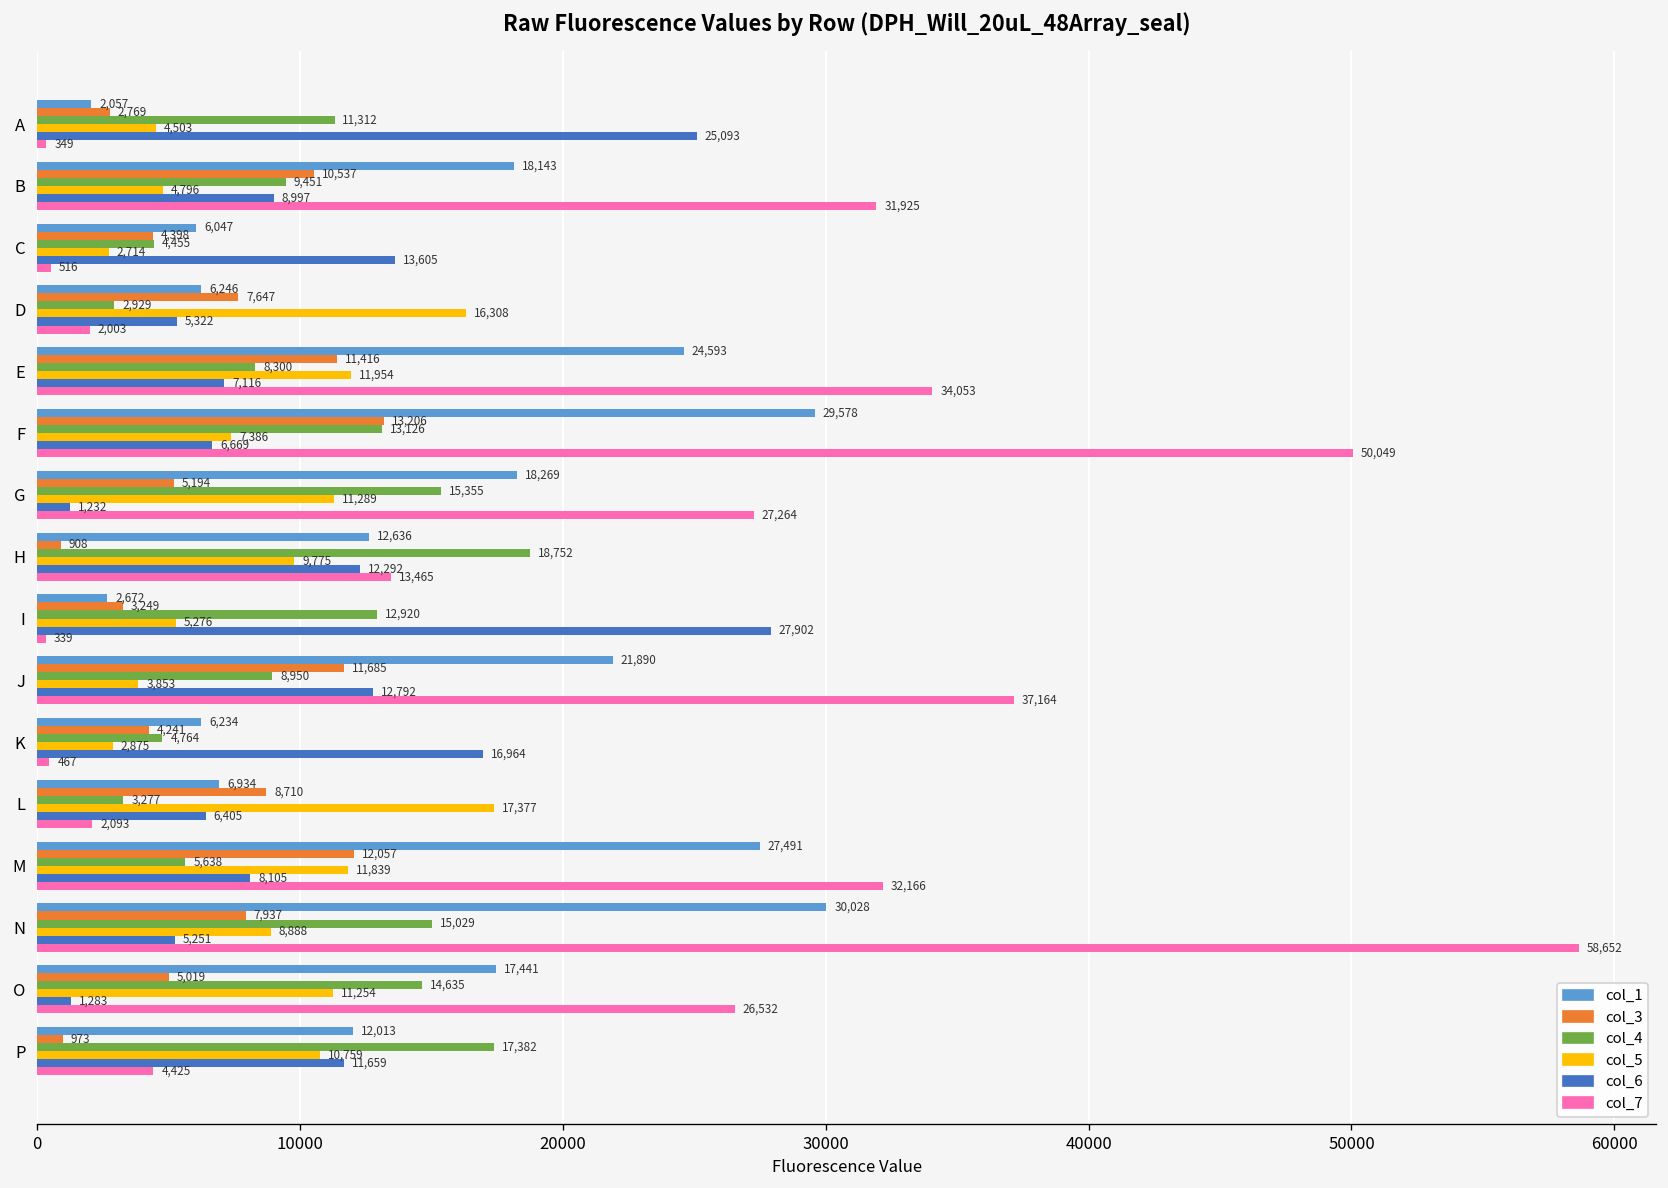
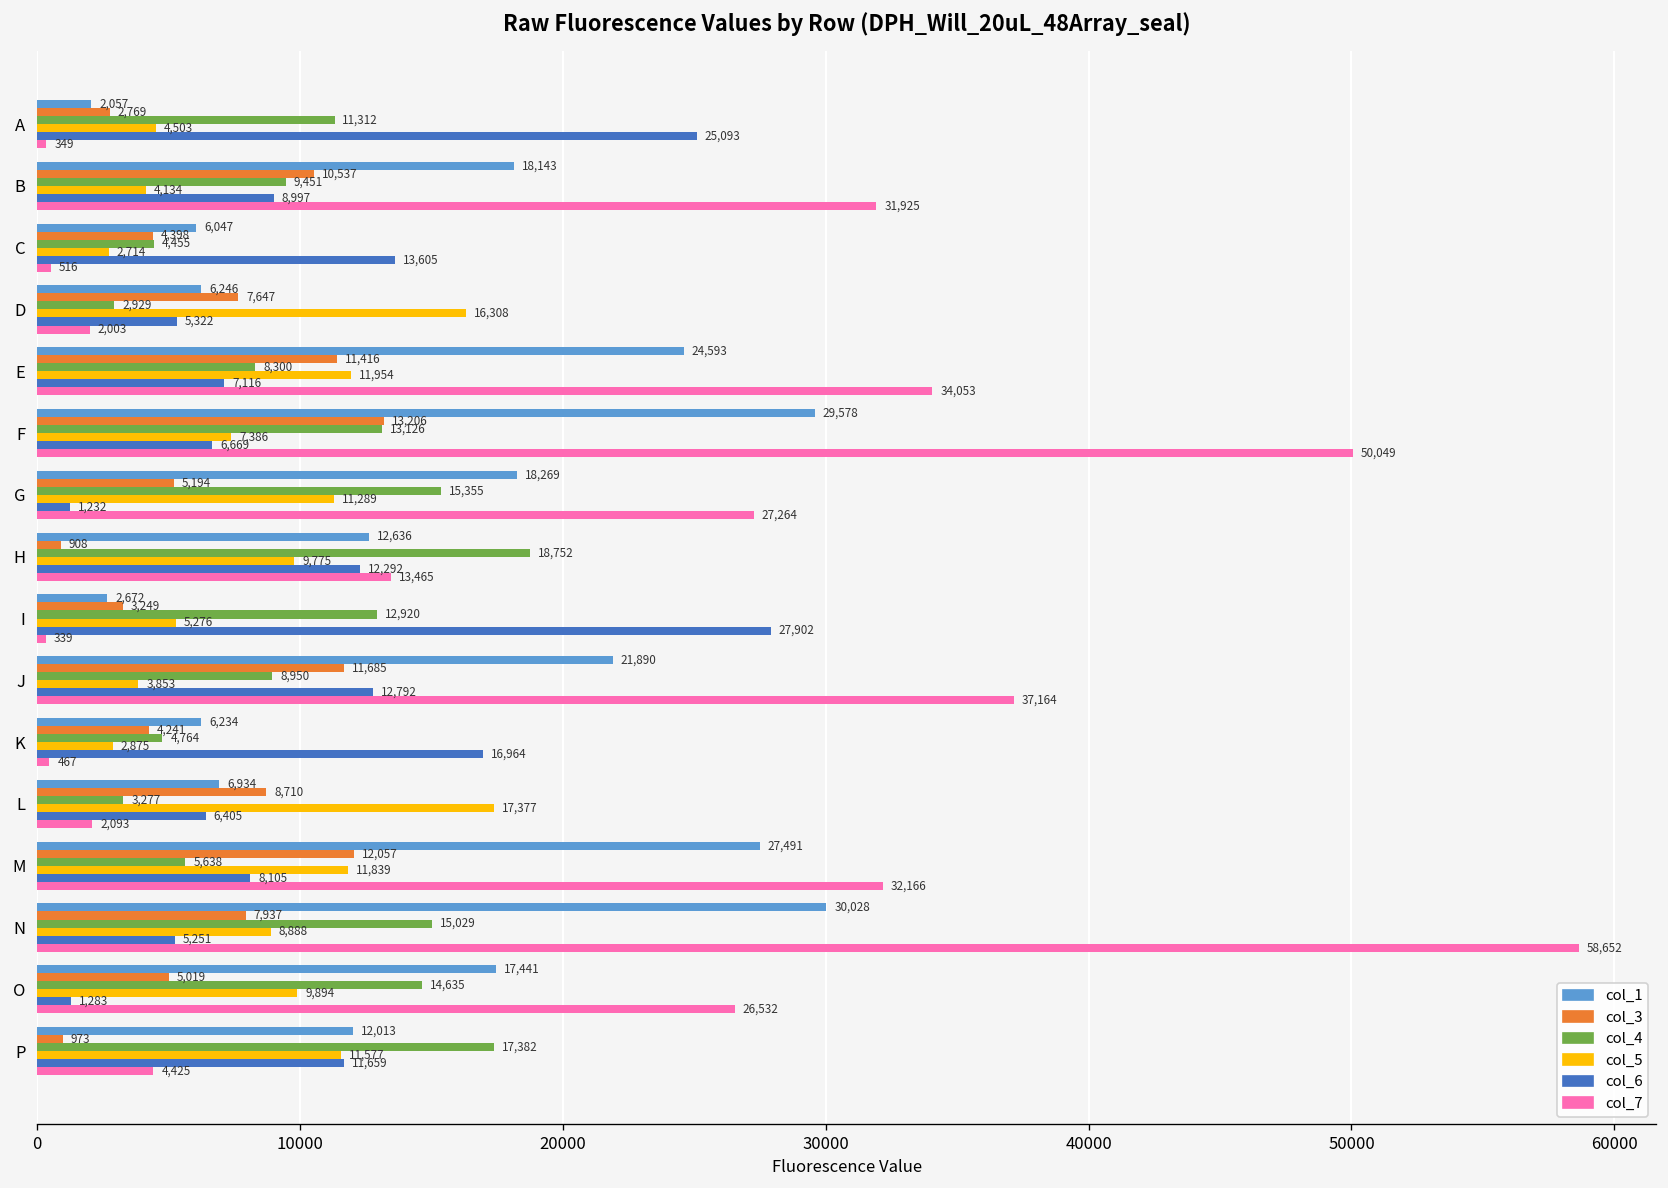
  {
    "col_3": {
      "A": "2,769",
      "B": "10,537",
      "D": "7,647",
      "E": "11,416",
      "G": "5,194",
      "H": "908",
      "J": "11,685",
      "L": "8,710",
      "M": "12,057",
      "N": "7,937",
      "O": "5,019",
      "P": "973"
    },
    "col_4": {
      "A": "11,312",
      "B": "9,451",
      "D": "2,929",
      "E": "8,300",
      "G": "15,355",
      "H": "18,752",
      "I": "12,920",
      "J": "8,950",
      "L": "3,277",
      "M": "5,638",
      "N": "15,029",
      "O": "14,635",
      "P": "17,382"
    },
    "col_5": {
      "A": "4,503",
-     "B": "4,796",
+     "B": "4,134",
      "C": "2,714",
      "D": "16,308",
      "E": "11,954",
      "F": "7,386",
      "G": "11,289",
      "H": "9,775",
      "I": "5,276",
      "J": "3,853",
      "K": "2,875",
      "L": "17,377",
      "M": "11,839",
      "N": "8,888",
-     "O": "11,254",
-     "P": "10,759"
+     "O": "9,894",
+     "P": "11,577"
    },
    "col_7": {
      "A": "349",
      "B": "31,925",
      "C": "516",
      "D": "2,003",
      "E": "34,053",
      "F": "50,049",
      "G": "27,264",
      "H": "13,465",
      "I": "339",
      "J": "37,164",
      "K": "467",
      "L": "2,093",
      "M": "32,166",
      "N": "58,652",
      "O": "26,532",
      "P": "4,425"
    }
  }
